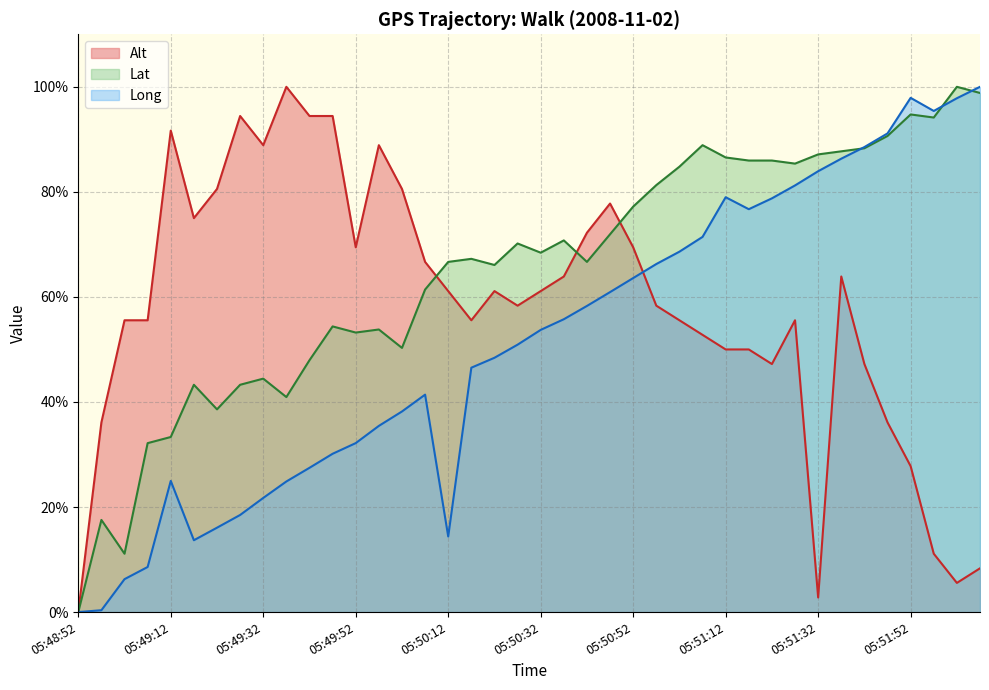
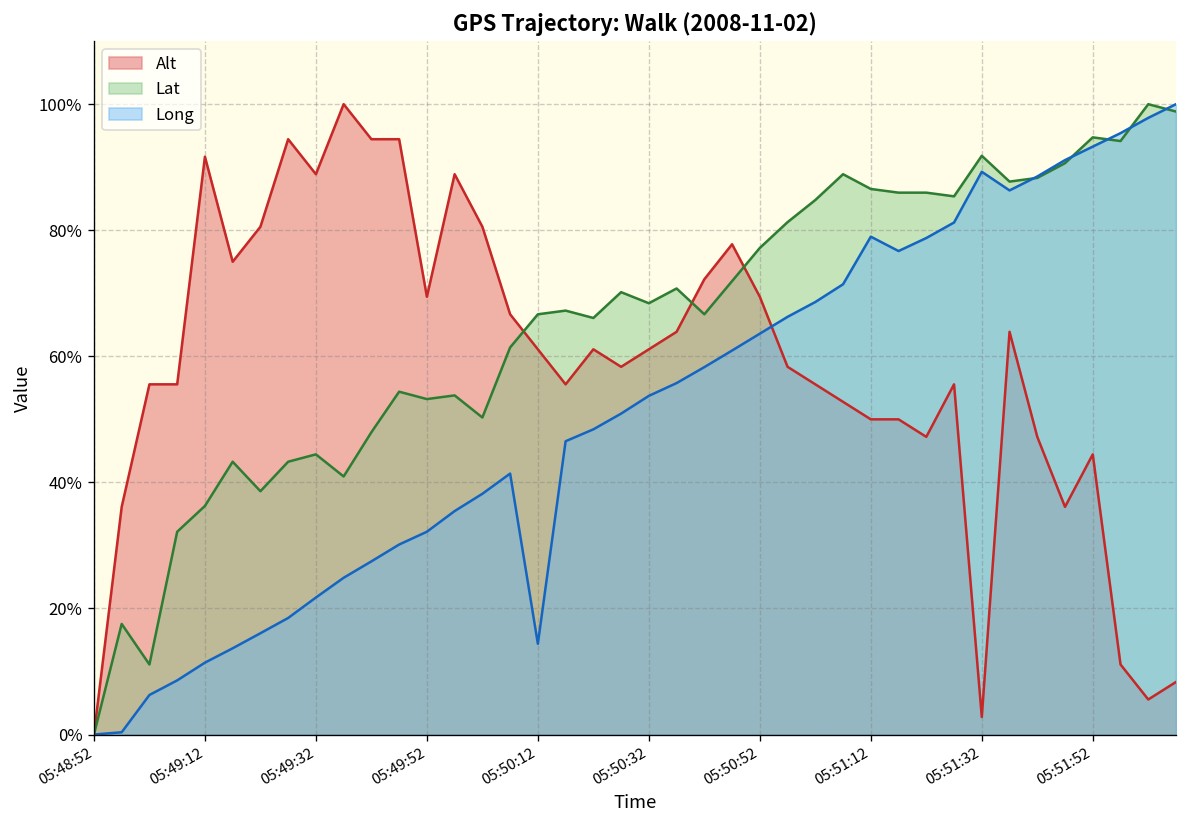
  {
    "Alt": {
      "05:49:12": "92%",
      "05:49:32": "89%",
      "05:49:52": "69%",
      "05:50:12": "61%",
      "05:50:32": "61%",
      "05:50:52": "69%",
      "05:51:12": "50%",
      "05:51:32": "3%",
-     "05:51:52": "28%"
+     "05:51:52": "44%"
    },
    "Lat": {
-     "05:49:12": "33%",
+     "05:49:12": "36%",
      "05:49:32": "44%",
      "05:49:52": "53%",
      "05:50:12": "67%",
      "05:50:32": "68%",
      "05:50:52": "77%",
      "05:51:12": "87%",
-     "05:51:32": "87%",
+     "05:51:32": "92%",
      "05:51:52": "95%"
    },
    "Long": {
-     "05:49:12": "25%",
+     "05:49:12": "11%",
      "05:49:32": "22%",
      "05:49:52": "32%",
      "05:50:12": "14%",
      "05:50:32": "54%",
      "05:50:52": "64%",
      "05:51:12": "79%",
-     "05:51:32": "84%",
-     "05:51:52": "98%"
+     "05:51:32": "89%",
+     "05:51:52": "93%"
    }
  }
